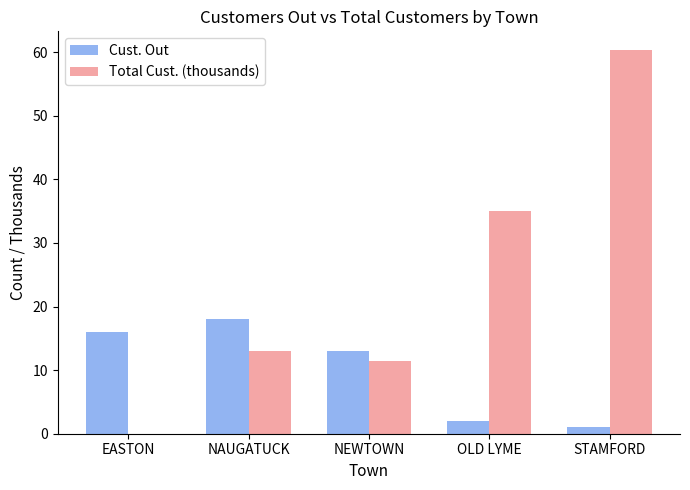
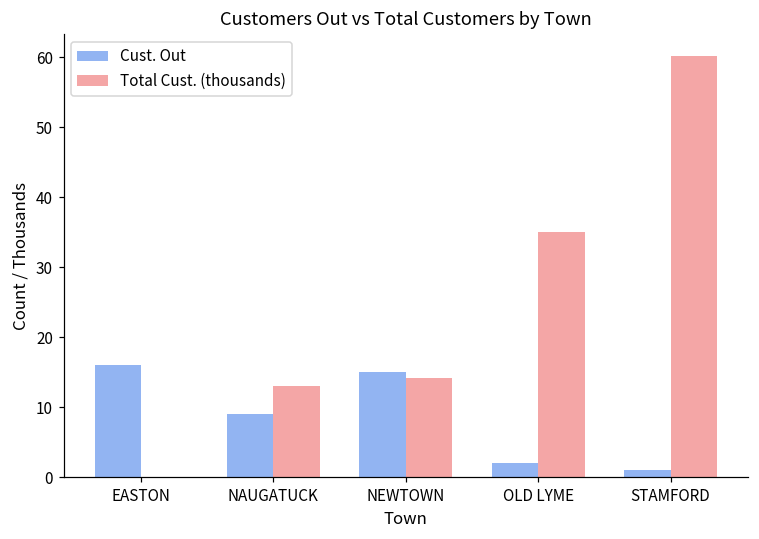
  {
    "Cust. Out": {
      "EASTON": 16,
-     "NAUGATUCK": 18,
-     "NEWTOWN": 13,
+     "NAUGATUCK": 9,
+     "NEWTOWN": 15,
      "OLD LYME": 2,
      "STAMFORD": 1
    },
    "Total Cust. (thousands)": {
      "NAUGATUCK": 13,
-     "NEWTOWN": 11,
+     "NEWTOWN": 14,
      "OLD LYME": 35,
      "STAMFORD": 60
    }
  }
